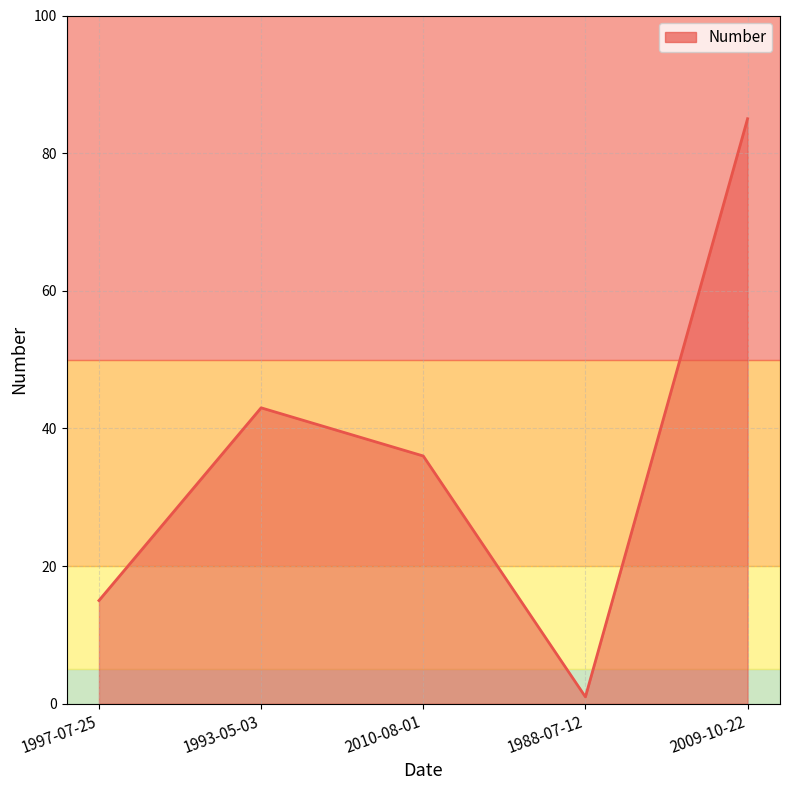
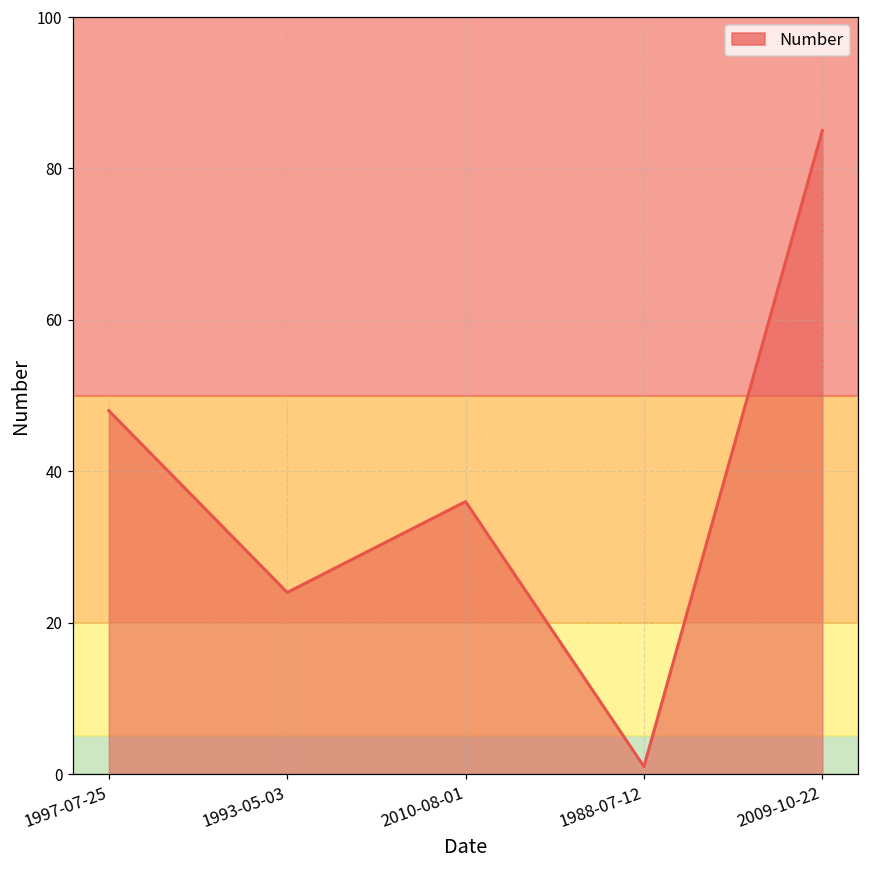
  {
-   "1997-07-25": 15,
-   "1993-05-03": 43,
+   "1997-07-25": 48,
+   "1993-05-03": 24,
    "2010-08-01": 36,
    "1988-07-12": 1,
    "2009-10-22": 85
  }
